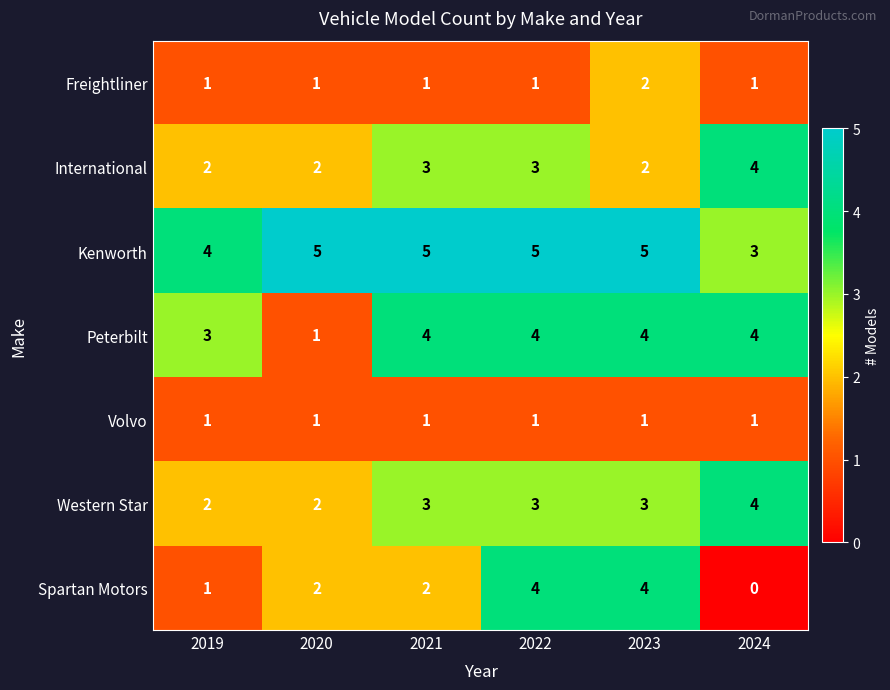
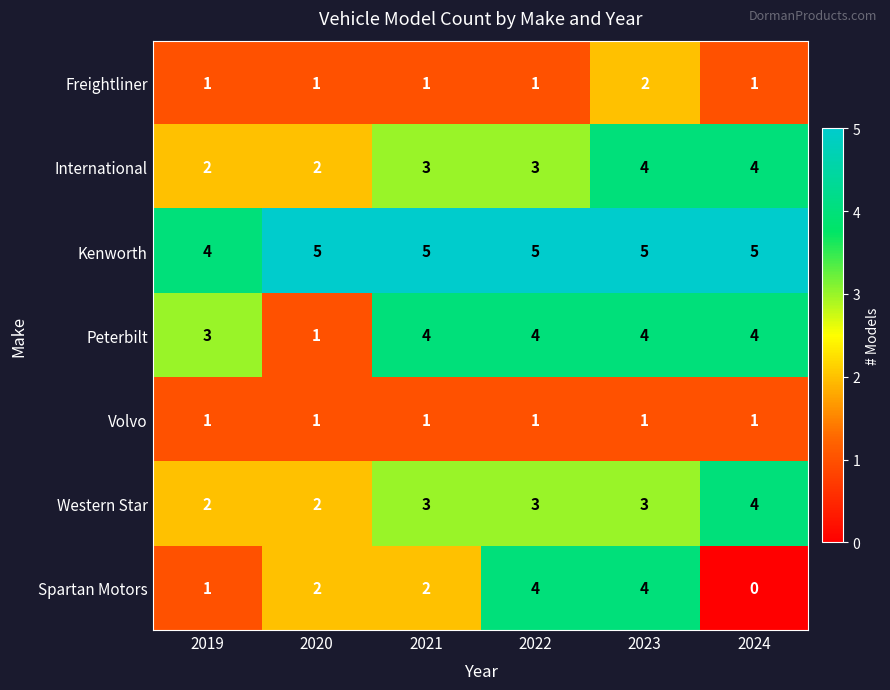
  {
    "Freightliner": {
      "2019": 1,
      "2020": 1,
      "2021": 1,
      "2022": 1,
      "2023": 2,
      "2024": 1
    },
    "International": {
      "2019": 2,
      "2020": 2,
      "2021": 3,
      "2022": 3,
-     "2023": 2,
+     "2023": 4,
      "2024": 4
    },
    "Kenworth": {
      "2019": 4,
      "2020": 5,
      "2021": 5,
      "2022": 5,
      "2023": 5,
-     "2024": 3
+     "2024": 5
    },
    "Peterbilt": {
      "2019": 3,
      "2020": 1,
      "2021": 4,
      "2022": 4,
      "2023": 4,
      "2024": 4
    },
    "Volvo": {
      "2019": 1,
      "2020": 1,
      "2021": 1,
      "2022": 1,
      "2023": 1,
      "2024": 1
    },
    "Western Star": {
      "2019": 2,
      "2020": 2,
      "2021": 3,
      "2022": 3,
      "2023": 3,
      "2024": 4
    },
    "Spartan Motors": {
      "2019": 1,
      "2020": 2,
      "2021": 2,
      "2022": 4,
      "2023": 4,
      "2024": 0
    }
  }
